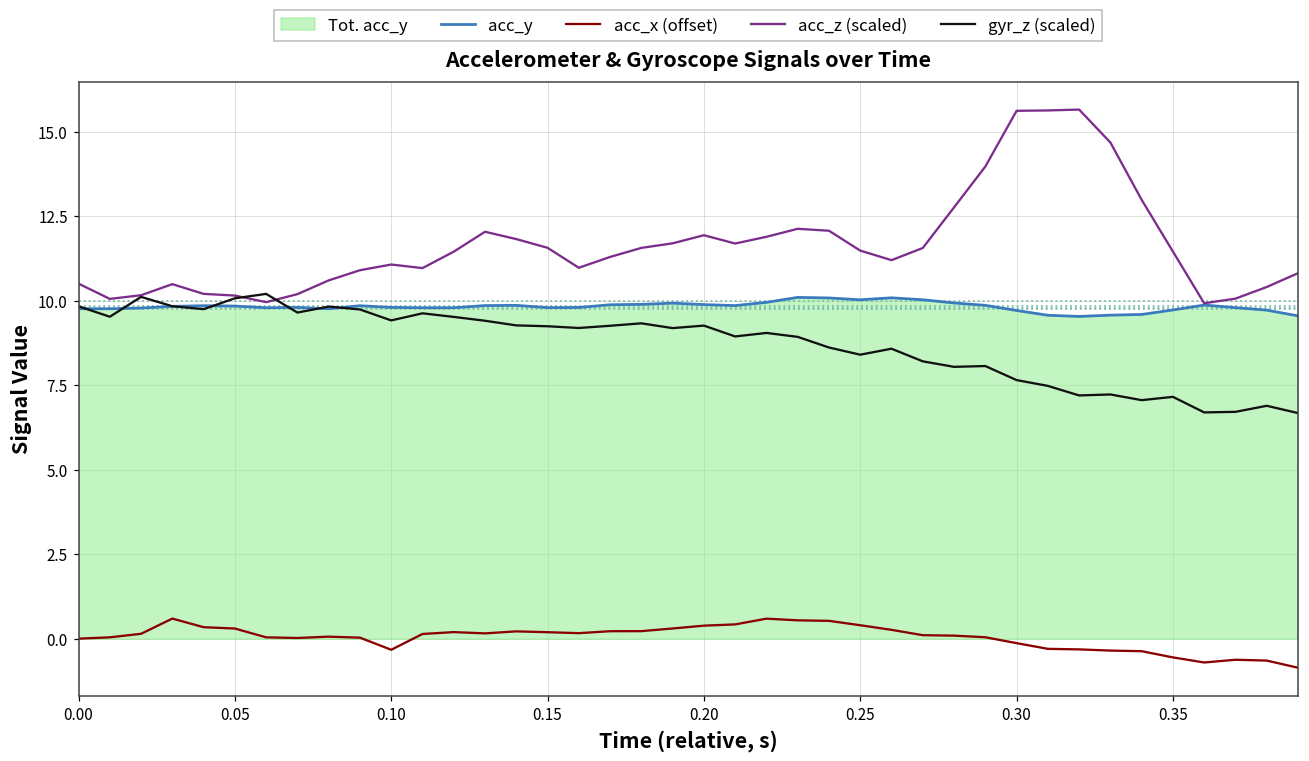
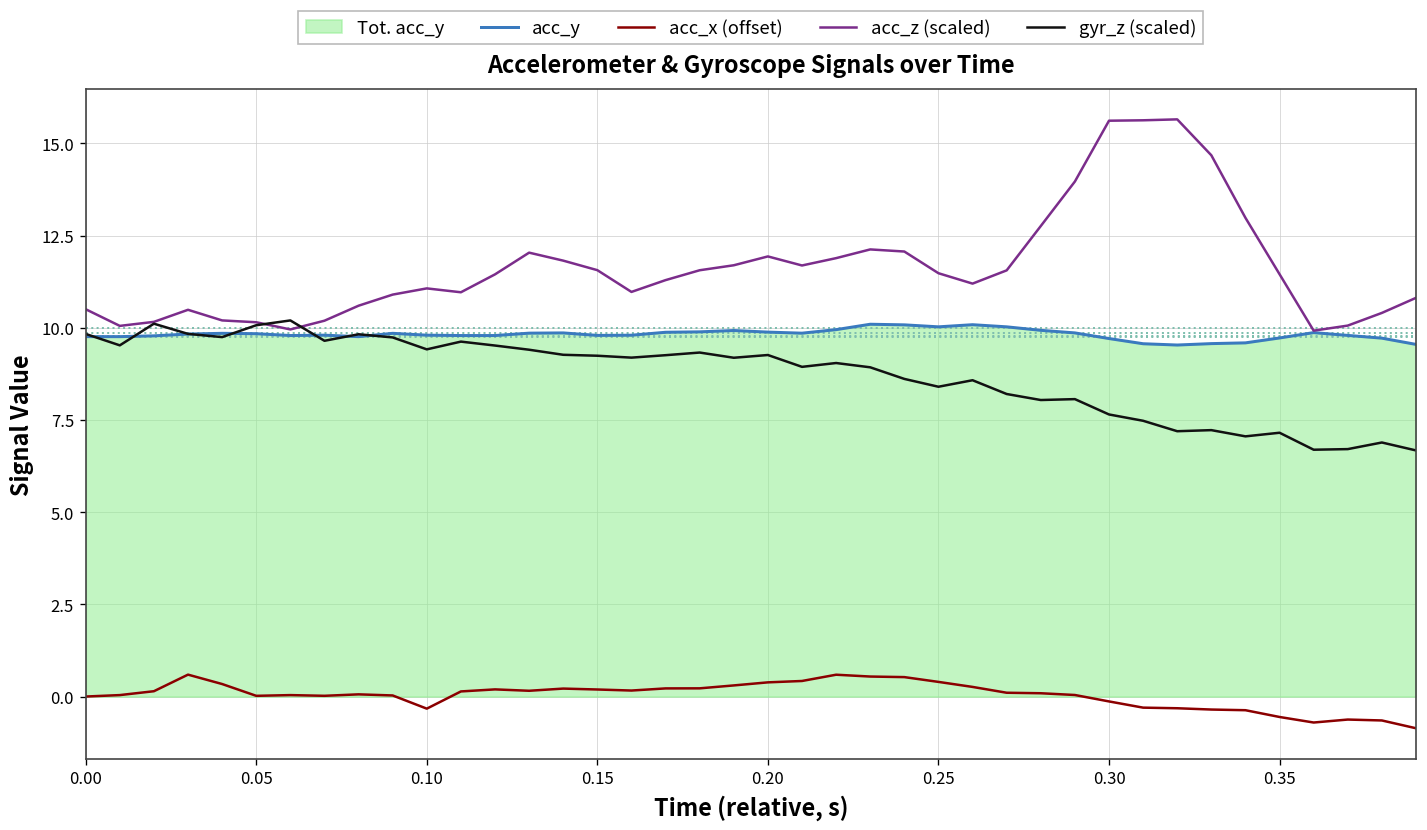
  {
    "Tot. acc_y": {
      "0.05": 9.8,
      "0.10": 9.8,
      "0.15": 9.8,
      "0.20": 9.9,
      "0.25": 10.0,
      "0.30": 9.7,
      "0.35": 9.7
    },
    "acc_x (offset)": {
      "0.00": 0.0,
-     "0.05": 0.3,
+     "0.05": 0.0,
      "0.10": -0.3,
      "0.15": 0.2,
      "0.20": 0.4,
      "0.25": 0.4,
      "0.30": -0.1,
      "0.35": -0.6
    },
    "acc_z (scaled)": {
      "0.00": 10.5,
      "0.10": 11.1,
      "0.15": 11.6,
      "0.20": 11.9,
      "0.25": 11.5,
      "0.30": 15.6,
      "0.35": 11.5
    },
    "gyr_z (scaled)": {
      "0.10": 9.4,
      "0.15": 9.2,
      "0.20": 9.3,
      "0.25": 8.4,
      "0.30": 7.6,
      "0.35": 7.2
    }
  }
